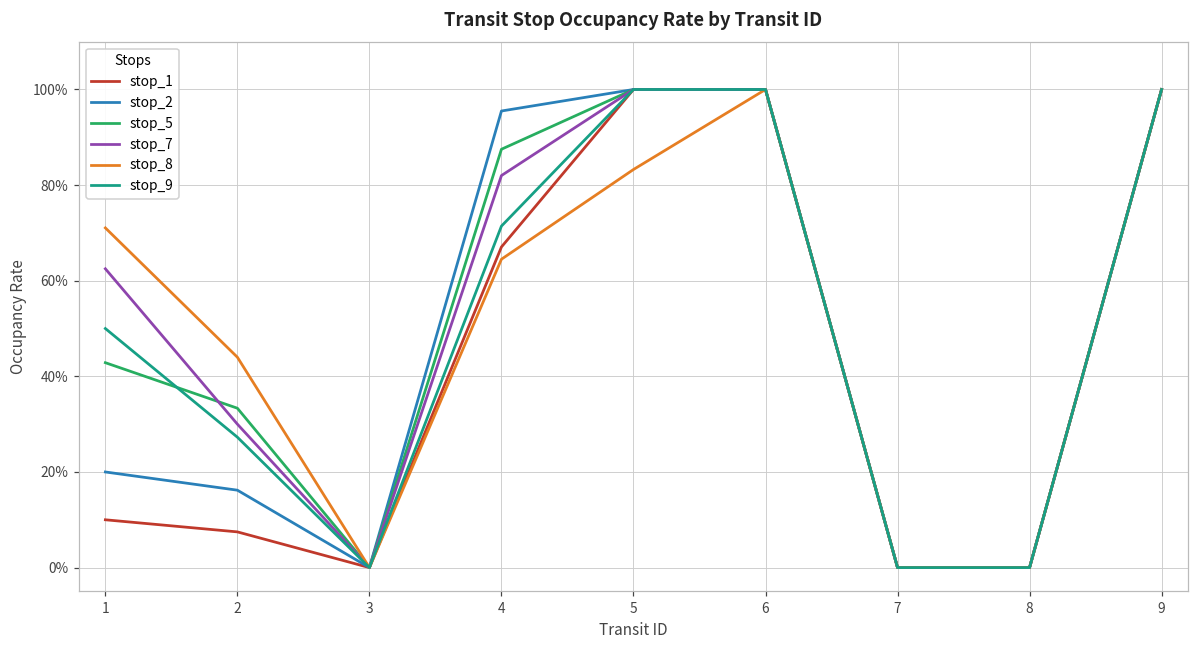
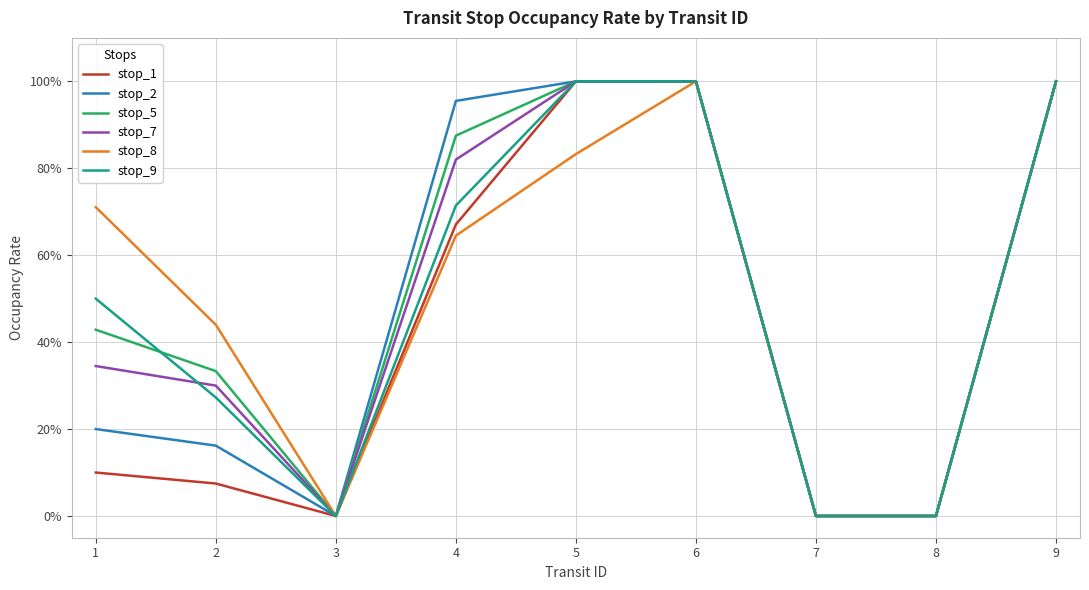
  {
    "stop_1": {
      "1": "10%",
      "2": "7%",
      "4": "67%"
    },
    "stop_2": {
      "1": "20%",
      "2": "16%",
      "4": "96%"
    },
    "stop_7": {
-     "1": "63%",
+     "1": "35%",
      "2": "30%",
      "4": "82%"
    },
    "stop_8": {
      "1": "71%",
      "2": "44%",
      "4": "65%",
      "5": "83%"
    }
  }
